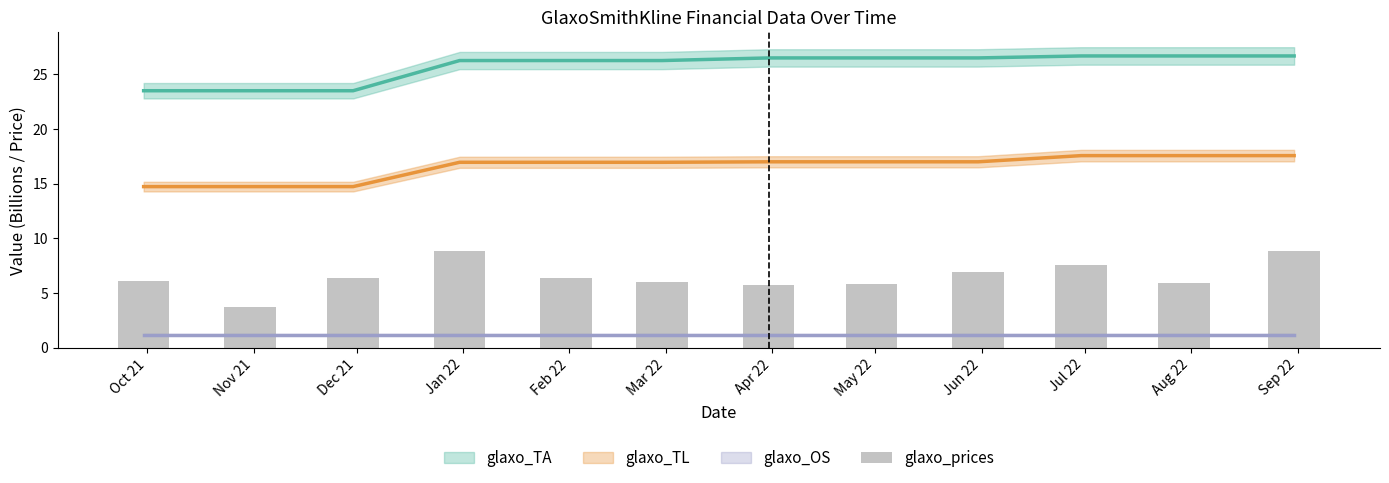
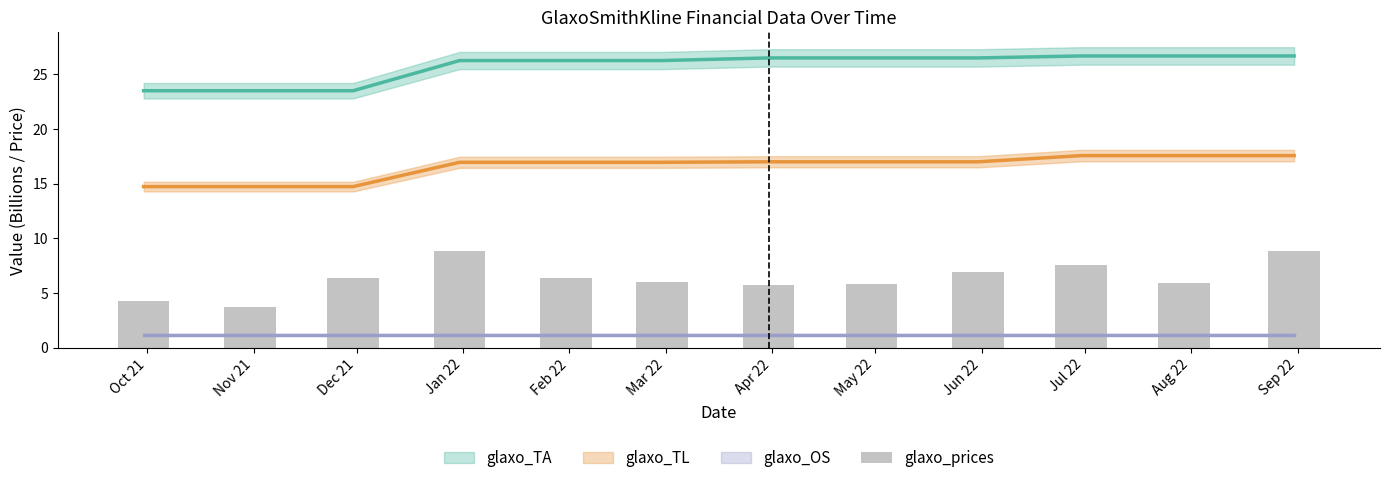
  {
    "glaxo_prices": {
-     "Oct 21": 6.1,
+     "Oct 21": 4.3,
      "Nov 21": 3.7,
      "Dec 21": 6.4,
      "Jan 22": 8.8,
      "Feb 22": 6.4,
      "Mar 22": 6.1,
      "Apr 22": 5.7,
      "May 22": 5.9,
      "Jun 22": 7.0,
      "Jul 22": 7.6,
      "Aug 22": 6.0,
      "Sep 22": 8.8
    }
  }
